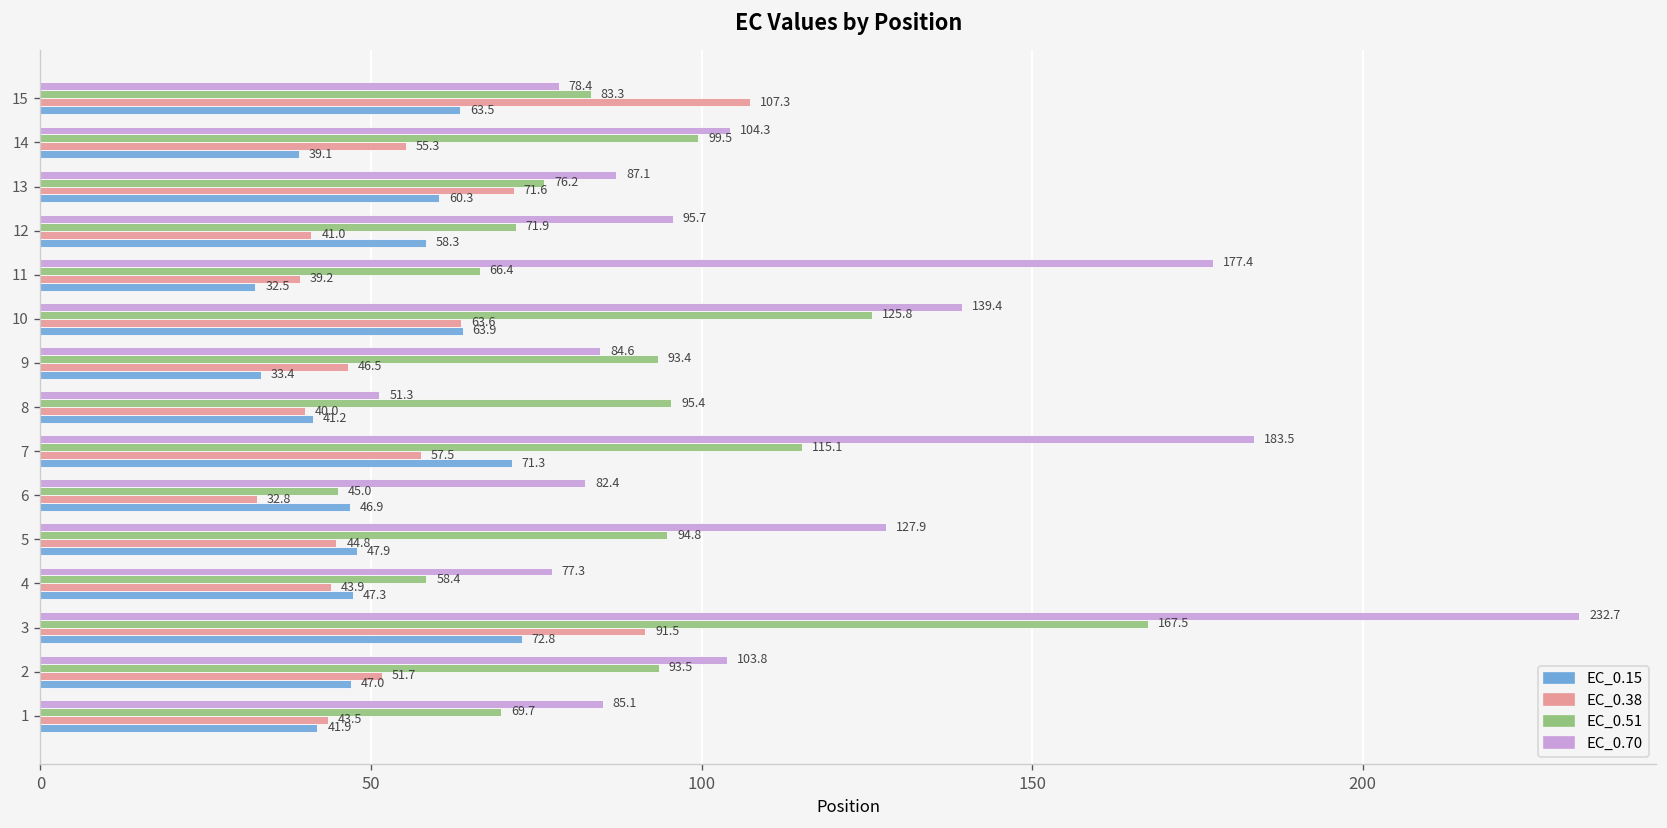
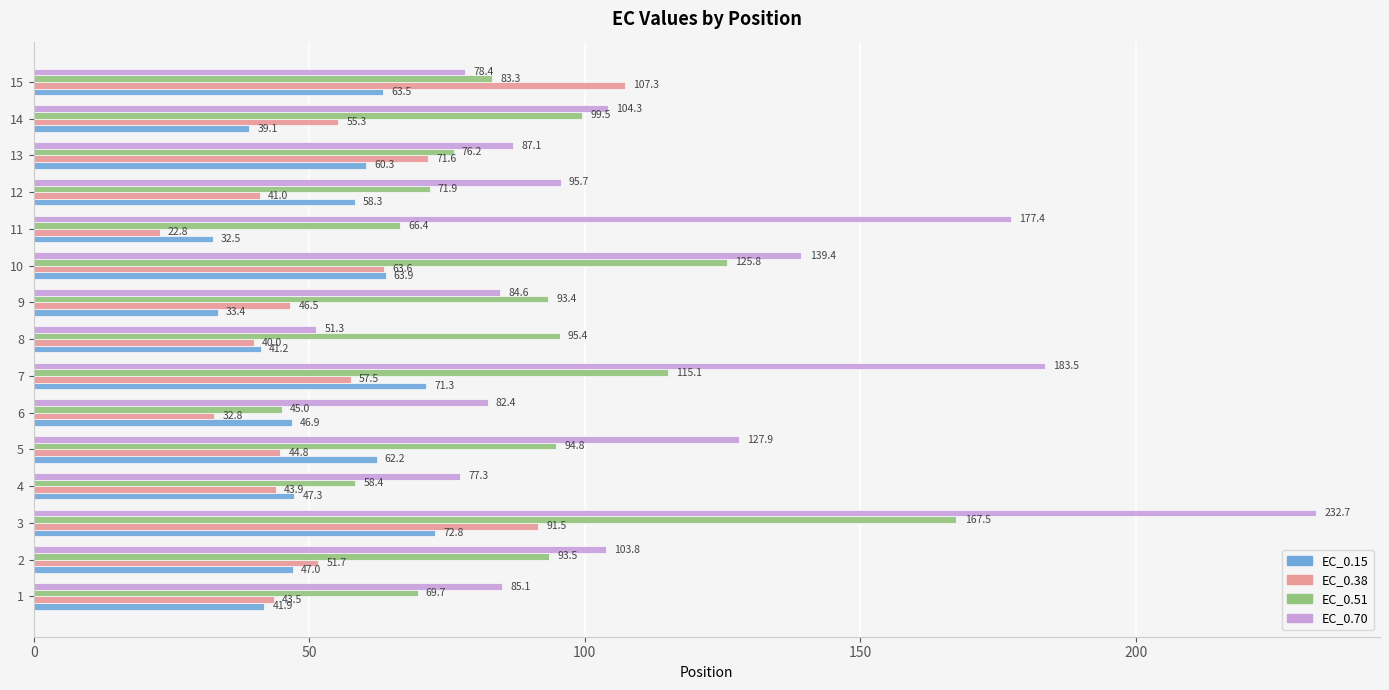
  {
    "EC_0.15": {
      "15": 63.5,
      "14": 39.1,
      "13": 60.3,
      "12": 58.3,
      "11": 32.5,
      "9": 33.4,
      "7": 71.3,
      "6": 46.9,
-     "5": 47.9,
+     "5": 62.2,
      "4": 47.3,
      "3": 72.8,
      "2": 47.0
    },
    "EC_0.38": {
      "15": 107.3,
      "14": 55.3,
      "13": 71.6,
      "12": 41.0,
-     "11": 39.2,
+     "11": 22.8,
      "9": 46.5,
      "7": 57.5,
      "6": 32.8,
      "5": 44.8,
      "4": 43.9,
      "3": 91.5,
      "2": 51.7
    },
    "EC_0.51": {
      "15": 83.3,
      "14": 99.5,
      "13": 76.2,
      "12": 71.9,
      "11": 66.4,
      "10": 125.8,
      "9": 93.4,
      "8": 95.4,
      "7": 115.1,
      "6": 45.0,
      "5": 94.8,
      "4": 58.4,
      "3": 167.5,
      "2": 93.5,
      "1": 69.7
    },
    "EC_0.70": {
      "15": 78.4,
      "14": 104.3,
      "13": 87.1,
      "12": 95.7,
      "11": 177.4,
      "10": 139.4,
      "9": 84.6,
      "8": 51.3,
      "7": 183.5,
      "6": 82.4,
      "5": 127.9,
      "4": 77.3,
      "3": 232.7,
      "2": 103.8,
      "1": 85.1
    }
  }
